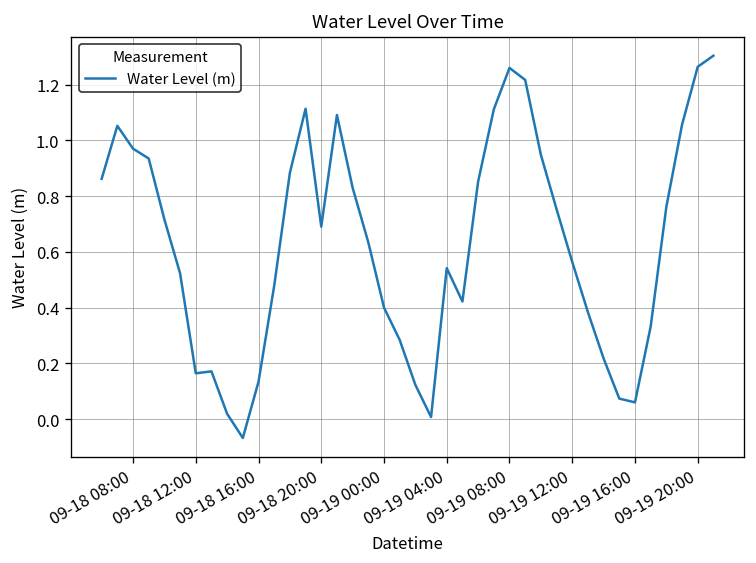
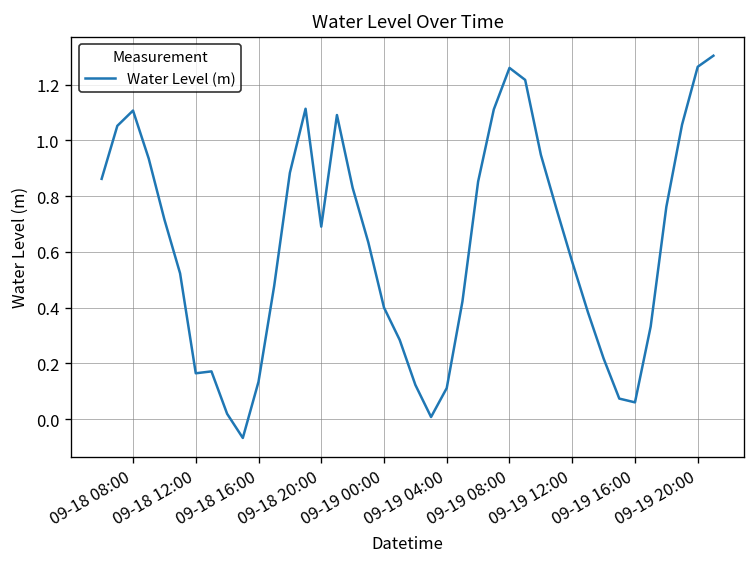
  {
-   "09-18 08:00": 0.97,
+   "09-18 08:00": 1.11,
    "09-18 12:00": 0.16,
    "09-18 16:00": 0.13,
    "09-18 20:00": 0.69,
    "09-19 00:00": 0.40,
-   "09-19 04:00": 0.54,
+   "09-19 04:00": 0.11,
    "09-19 08:00": 1.26,
    "09-19 12:00": 0.56,
    "09-19 16:00": 0.06,
    "09-19 20:00": 1.26
  }
